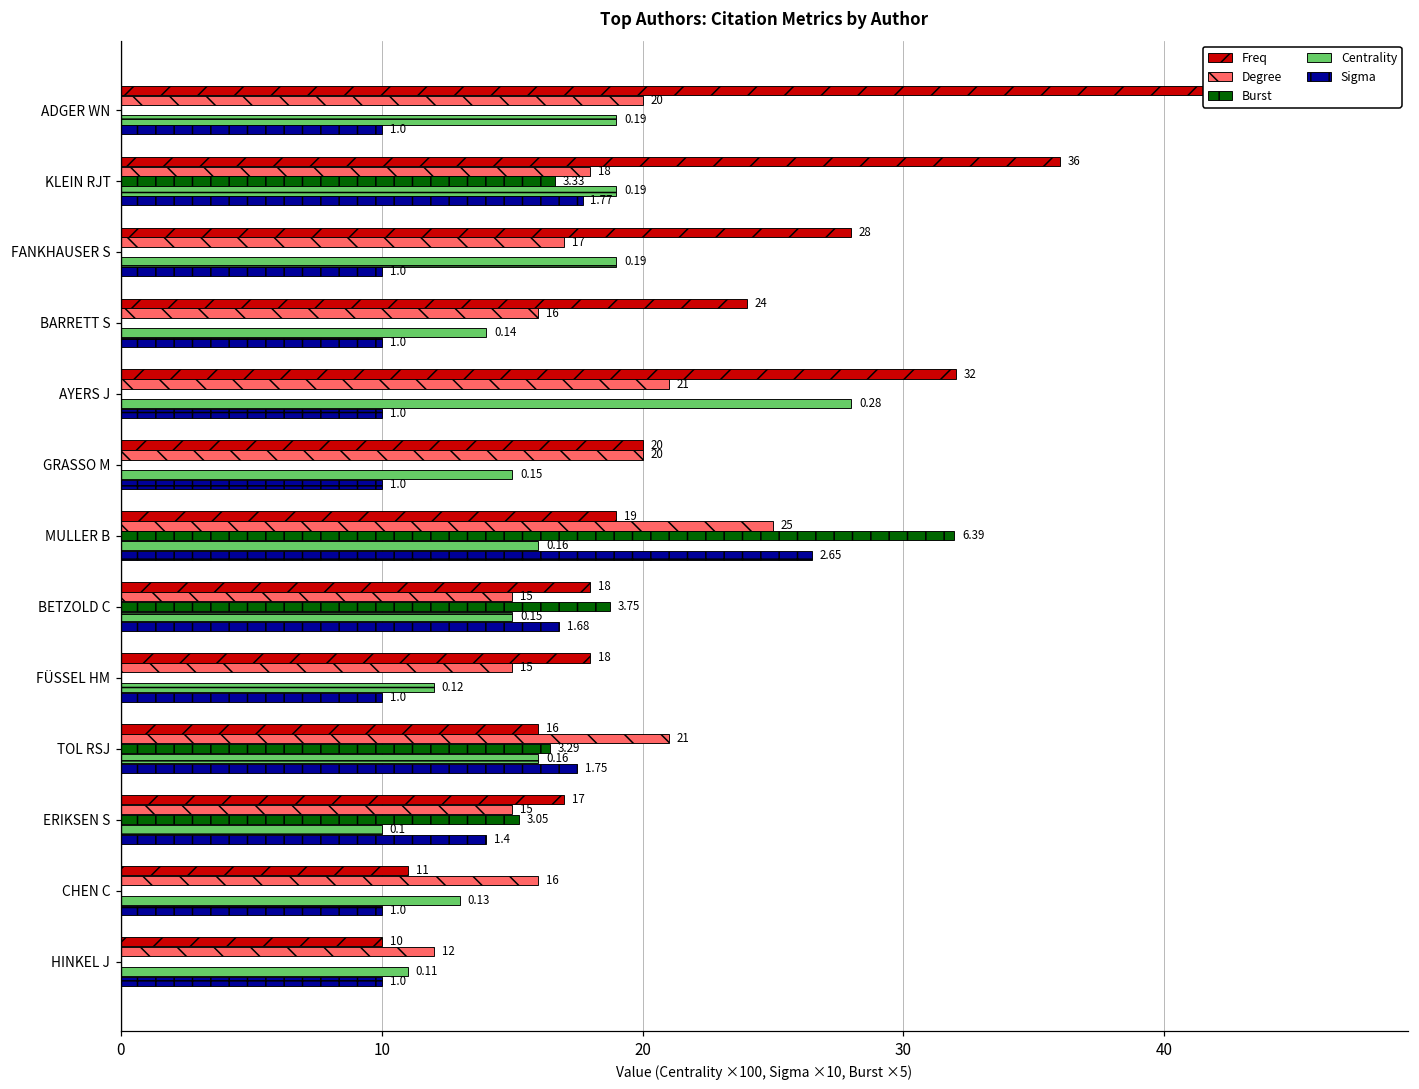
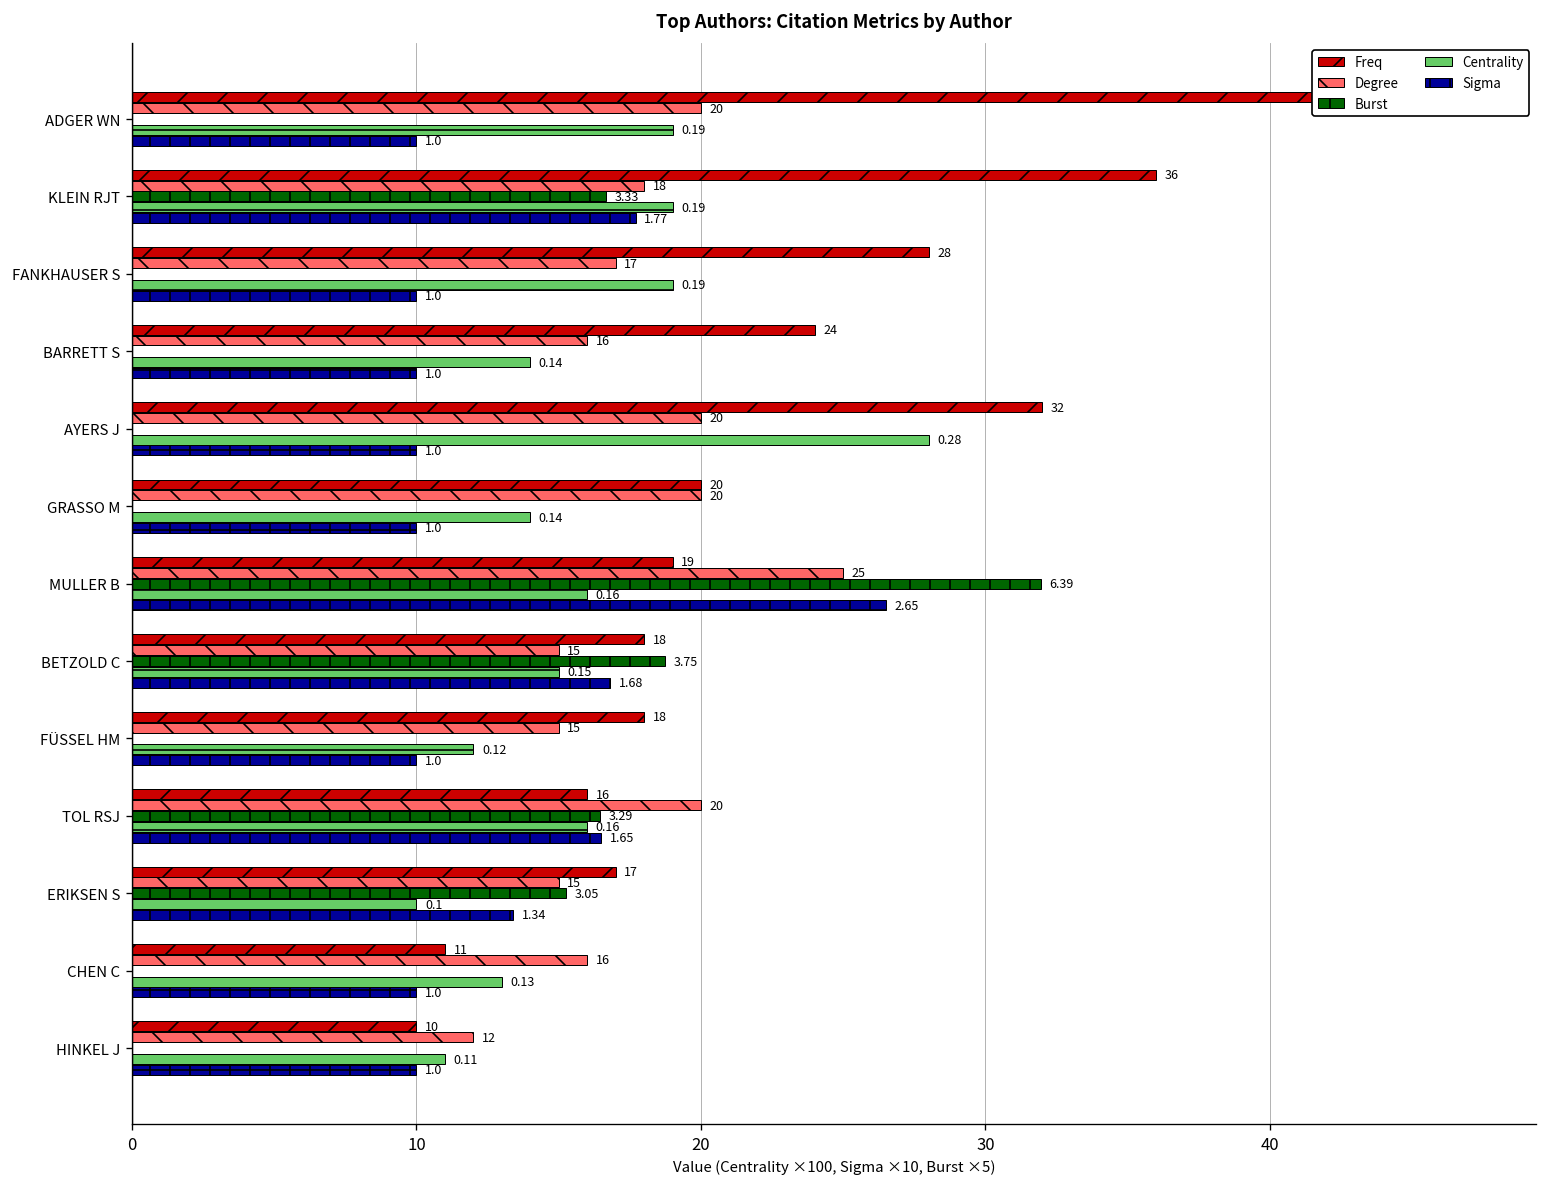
  {
    "Freq": {
      "KLEIN RJT": 36,
      "FANKHAUSER S": 28,
      "BARRETT S": 24,
      "AYERS J": 32,
      "GRASSO M": 20,
      "MULLER B": 19,
      "BETZOLD C": 18,
      "FÜSSEL HM": 18,
      "TOL RSJ": 16,
      "ERIKSEN S": 17,
      "CHEN C": 11,
      "HINKEL J": 10
    },
    "Degree": {
      "ADGER WN": 20,
      "KLEIN RJT": 18,
      "FANKHAUSER S": 17,
      "BARRETT S": 16,
-     "AYERS J": 21,
+     "AYERS J": 20,
      "GRASSO M": 20,
      "MULLER B": 25,
      "BETZOLD C": 15,
      "FÜSSEL HM": 15,
-     "TOL RSJ": 21,
+     "TOL RSJ": 20,
      "CHEN C": 16,
      "HINKEL J": 12
    },
    "Burst": {
      "ERIKSEN S": 15
    },
    "Centrality": {
-     "GRASSO M": 0.15
+     "GRASSO M": 0.14
    },
    "Sigma": {
-     "TOL RSJ": 1.75,
-     "ERIKSEN S": 1.4
+     "TOL RSJ": 1.65,
+     "ERIKSEN S": 1.34
    }
  }
